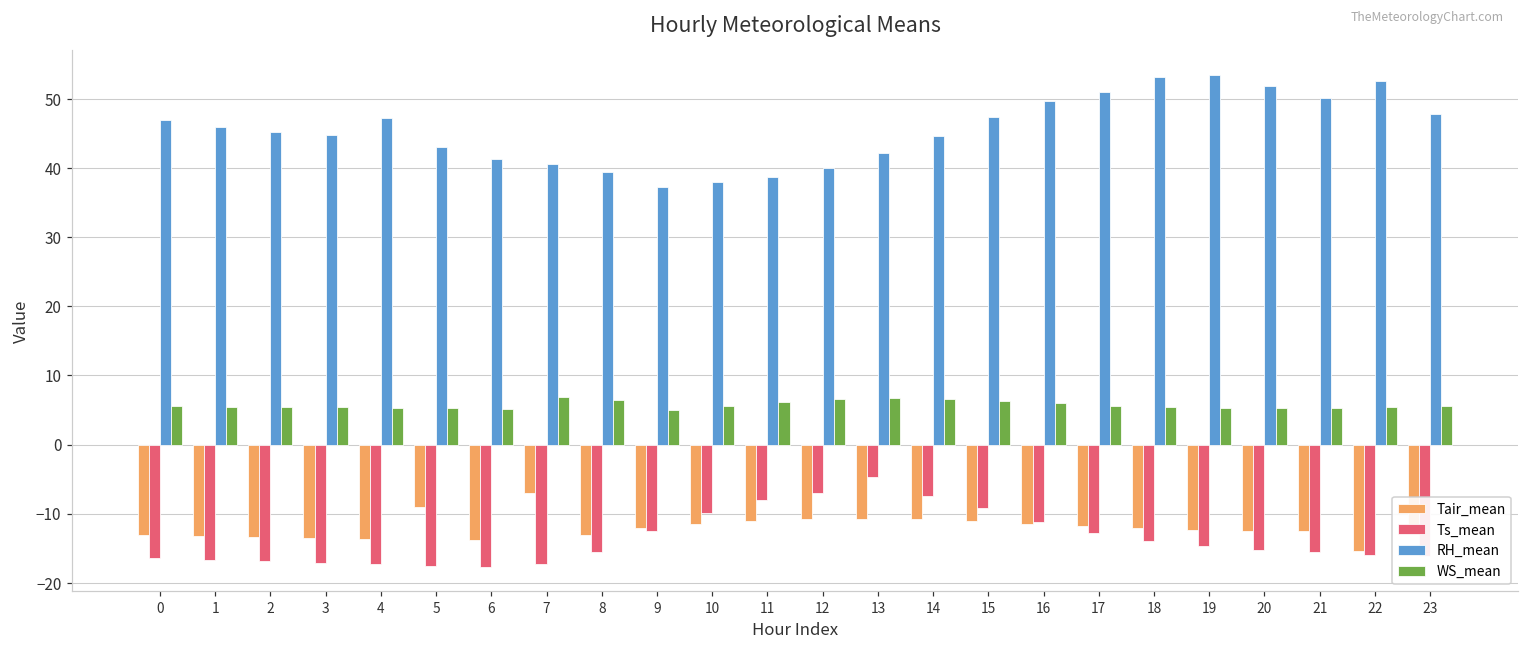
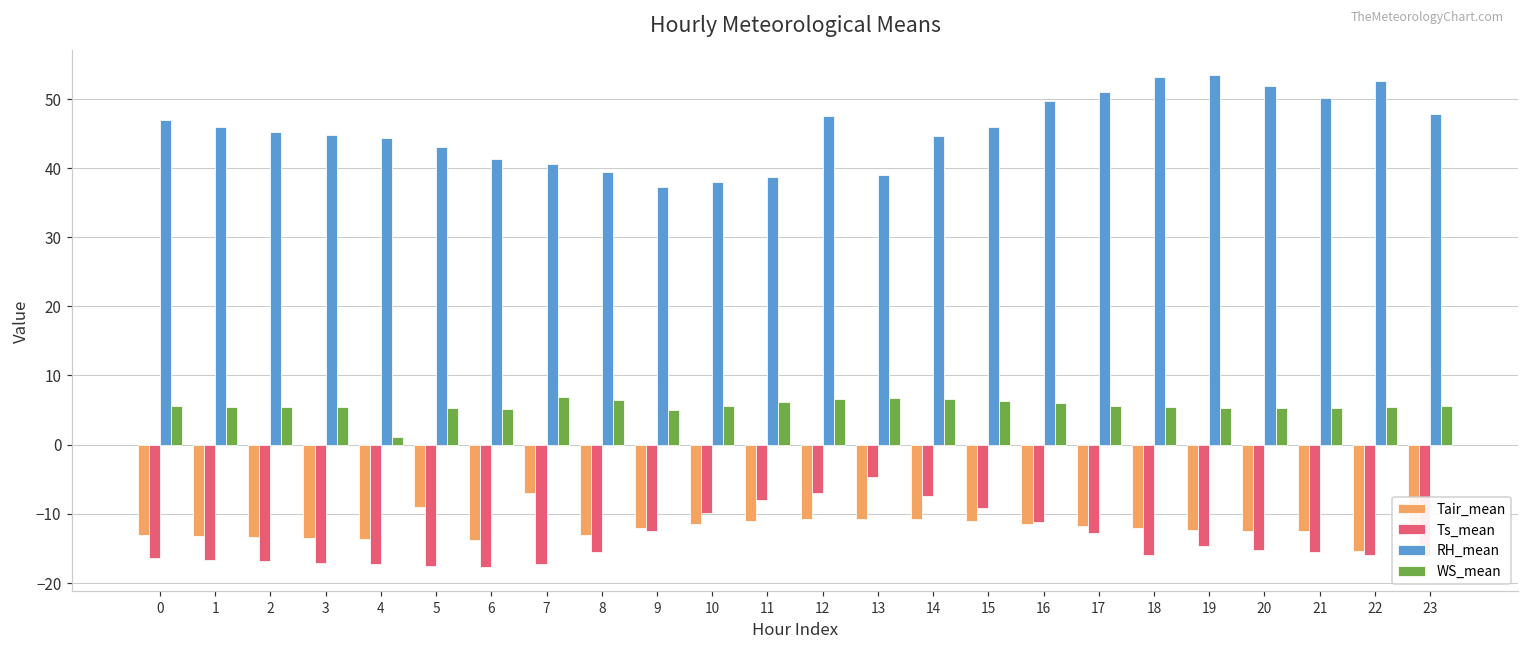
  {
    "Tair_mean": {
      "0": -13,
      "1": -13,
      "2": -13,
      "3": -14,
      "4": -14,
      "5": -9,
      "6": -14,
      "7": -7,
      "8": -13,
      "9": -12,
      "10": -12,
      "11": -11,
      "12": -11,
      "13": -11,
      "14": -11,
      "15": -11,
      "16": -11,
      "17": -12,
      "18": -12,
      "19": -12,
      "20": -12,
      "21": -13,
      "22": -15
    },
    "Ts_mean": {
      "0": -16,
      "1": -17,
      "2": -17,
      "3": -17,
      "4": -17,
      "5": -18,
      "6": -18,
      "7": -17,
      "8": -16,
      "9": -13,
      "10": -10,
      "11": -8,
      "12": -7,
      "13": -5,
      "14": -8,
      "15": -9,
      "16": -11,
      "17": -13,
-     "18": -14,
+     "18": -16,
      "19": -15,
      "20": -15,
      "21": -16,
      "22": -16
    },
    "RH_mean": {
      "0": 47,
      "1": 46,
      "2": 45,
      "3": 45,
-     "4": 47,
+     "4": 44,
      "5": 43,
      "6": 41,
      "7": 41,
      "8": 39,
      "9": 37,
      "10": 38,
      "11": 39,
-     "12": 40,
-     "13": 42,
+     "12": 47,
+     "13": 39,
      "14": 45,
-     "15": 47,
+     "15": 46,
      "16": 50,
      "17": 51,
      "18": 53,
      "19": 54,
      "20": 52,
      "21": 50,
      "22": 53,
      "23": 48
    },
    "WS_mean": {
      "0": 6,
      "1": 5,
      "2": 5,
      "3": 5,
-     "4": 5,
+     "4": 1,
      "5": 5,
      "6": 5,
      "7": 7,
      "8": 7,
      "9": 5,
      "10": 6,
      "11": 6,
      "12": 7,
      "13": 7,
      "14": 7,
      "15": 6,
      "16": 6,
      "17": 6,
      "18": 5,
      "19": 5,
      "20": 5,
      "21": 5,
      "22": 5,
      "23": 6
    }
  }
